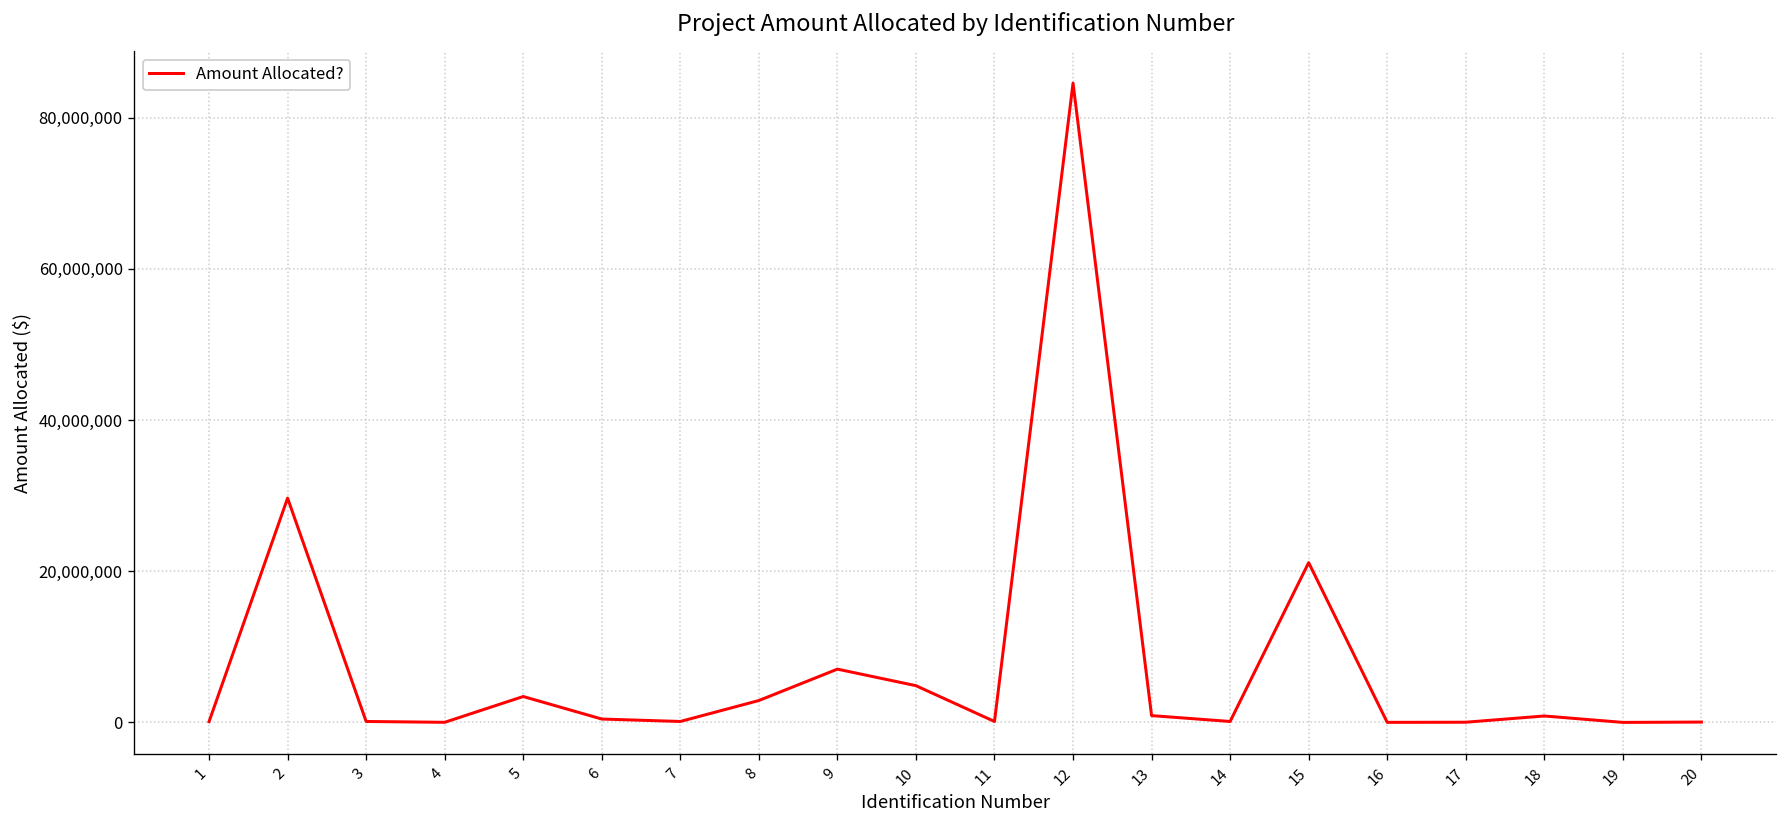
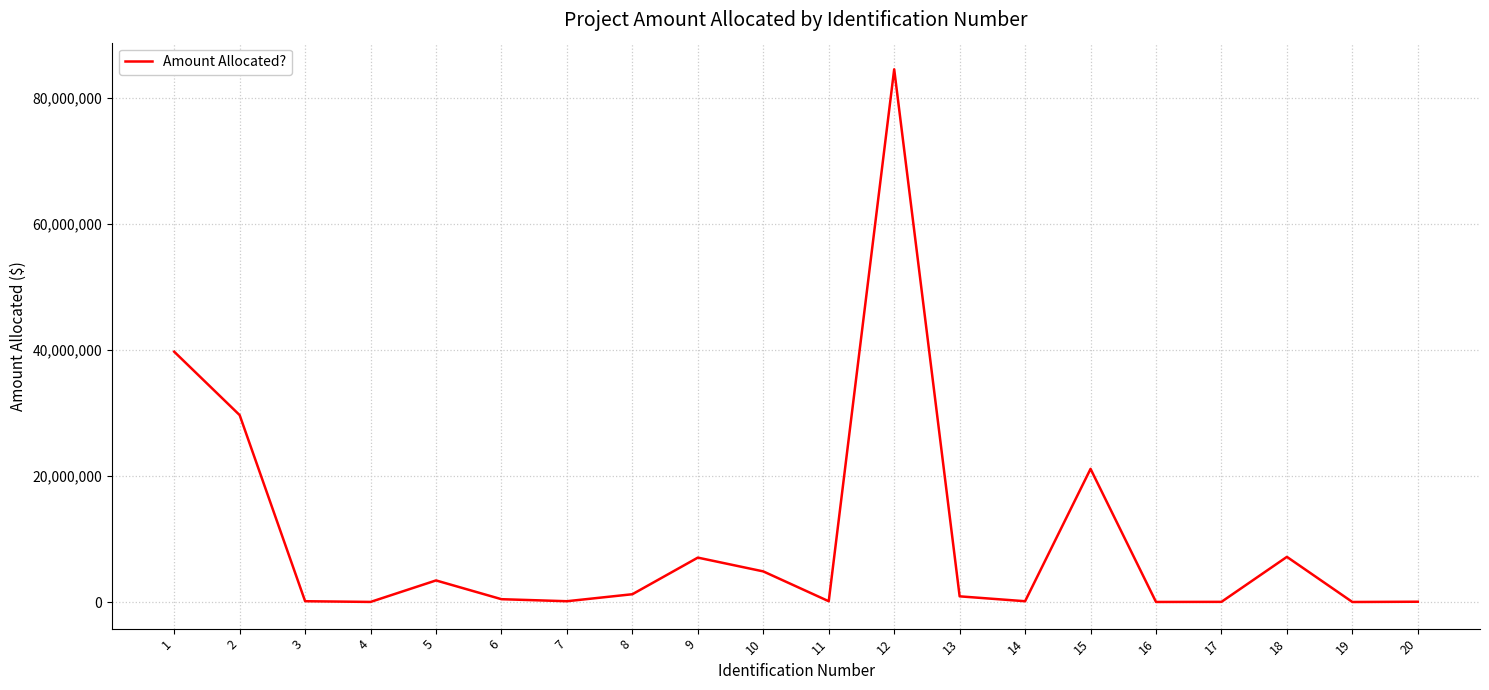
  {
-   "1": "0",
+   "1": "40,000,000",
    "2": "30,000,000",
    "3": "0",
    "4": "0",
    "5": "3,000,000",
    "6": "0",
    "7": "0",
-   "8": "3,000,000",
+   "8": "1,000,000",
    "9": "7,000,000",
    "10": "5,000,000",
    "11": "0",
    "12": "85,000,000",
    "13": "1,000,000",
    "14": "0",
    "15": "21,000,000",
    "16": "0",
    "17": "0",
-   "18": "1,000,000",
+   "18": "7,000,000",
    "19": "0",
    "20": "0"
  }
